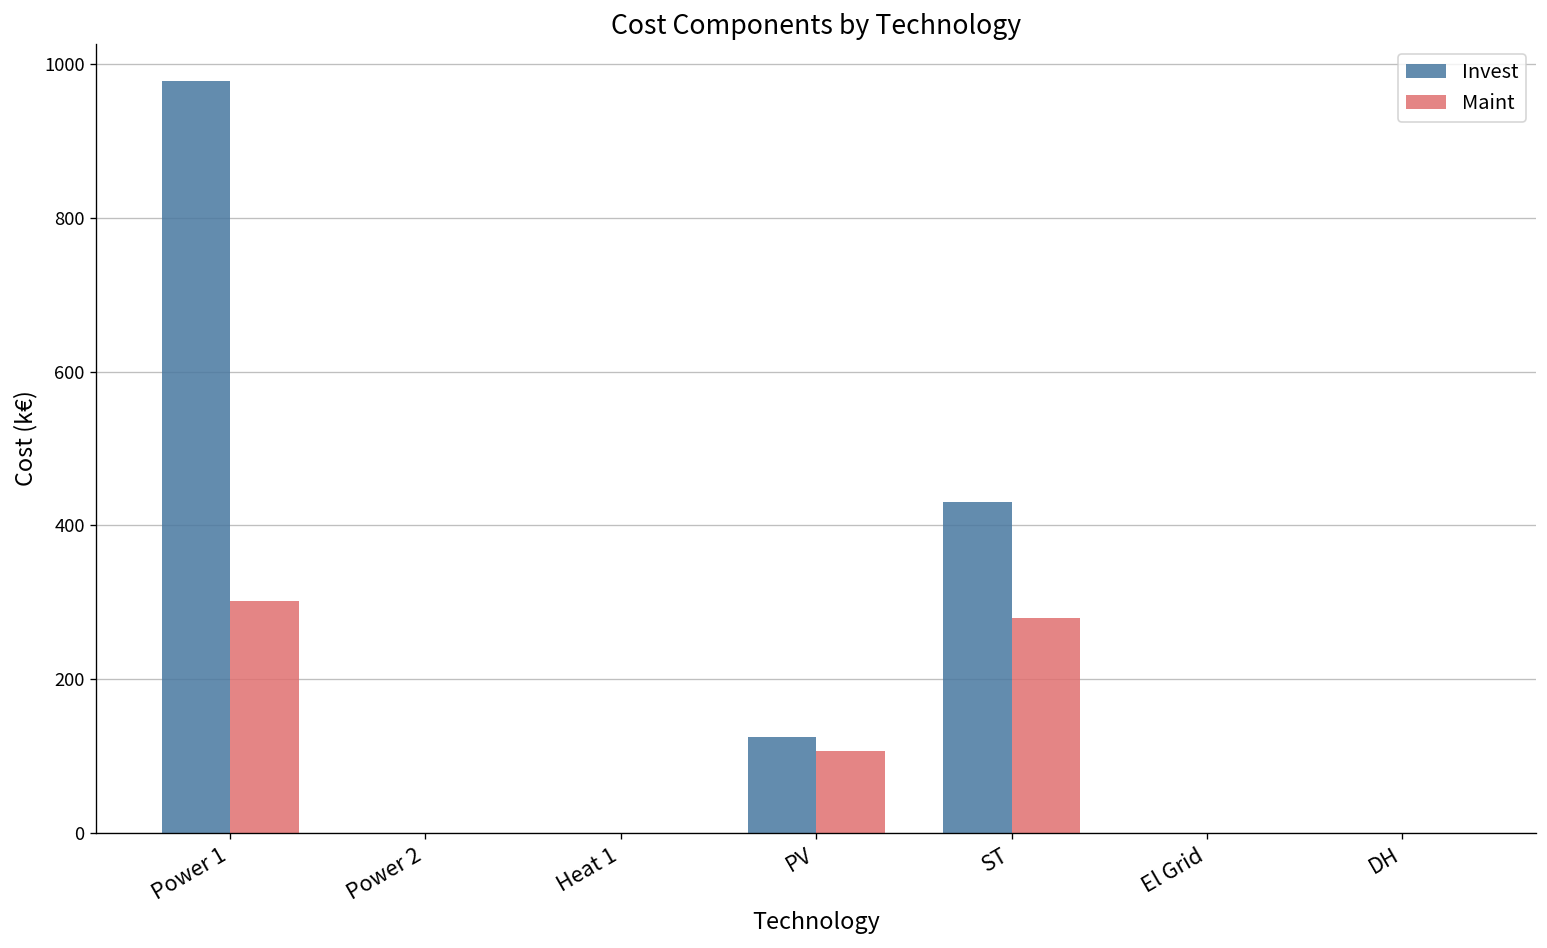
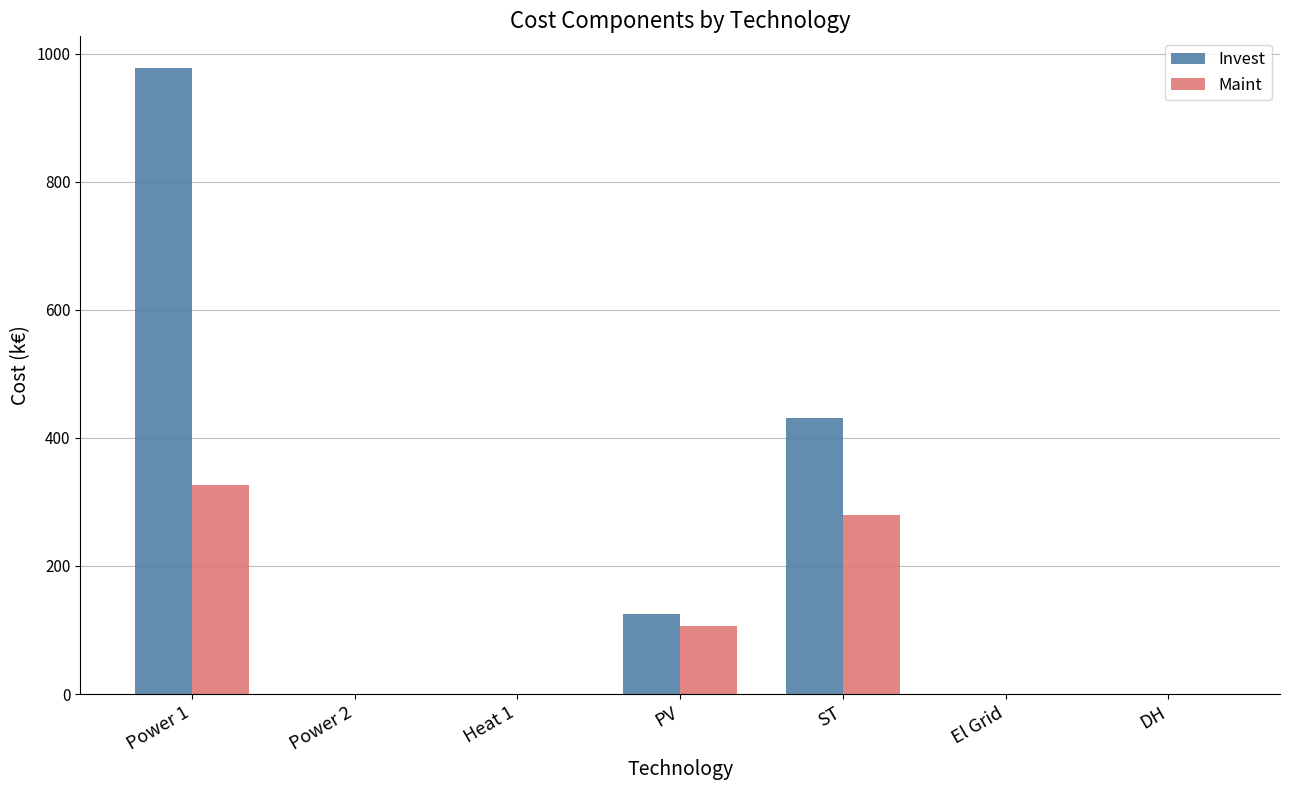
  {
    "Invest": {
      "Power 1": 980,
      "Power 2": 0,
      "Heat 1": 0,
      "PV": 130,
      "ST": 430,
      "El Grid": 0,
      "DH": 0
    },
    "Maint": {
-     "Power 1": 300,
+     "Power 1": 330,
      "Power 2": 0,
      "Heat 1": 0,
      "PV": 110,
      "ST": 280,
      "El Grid": 0,
      "DH": 0
    }
  }
